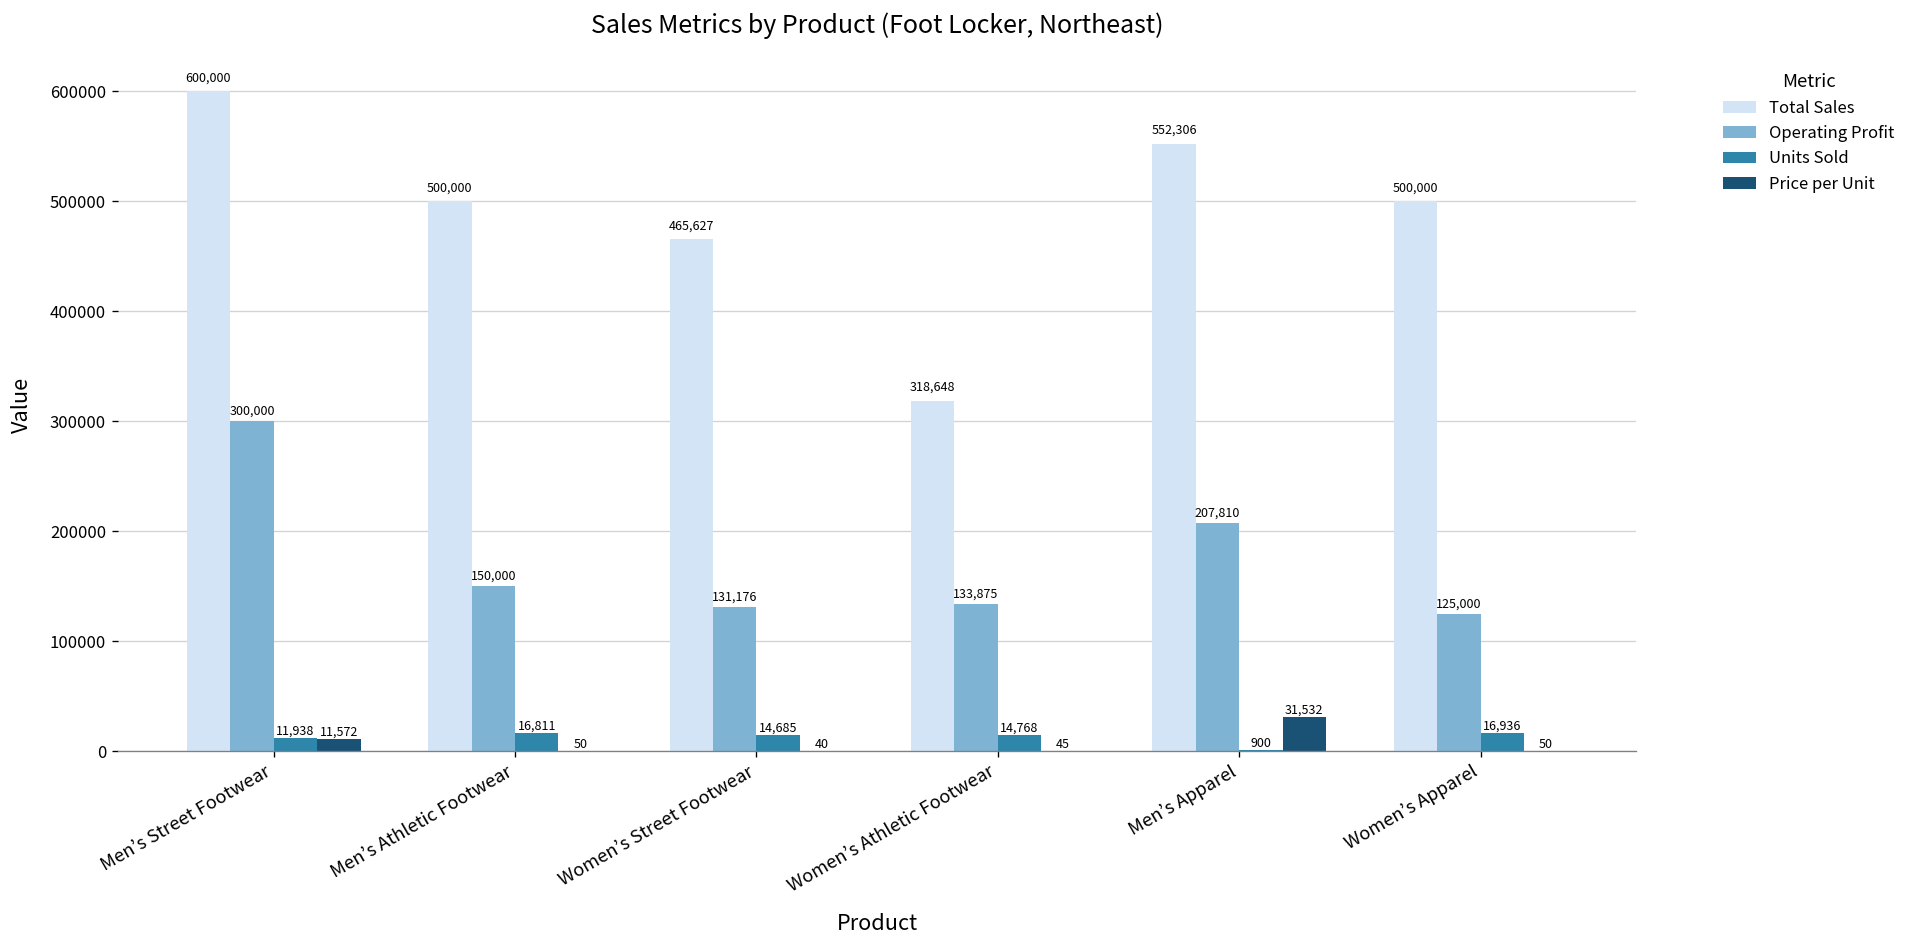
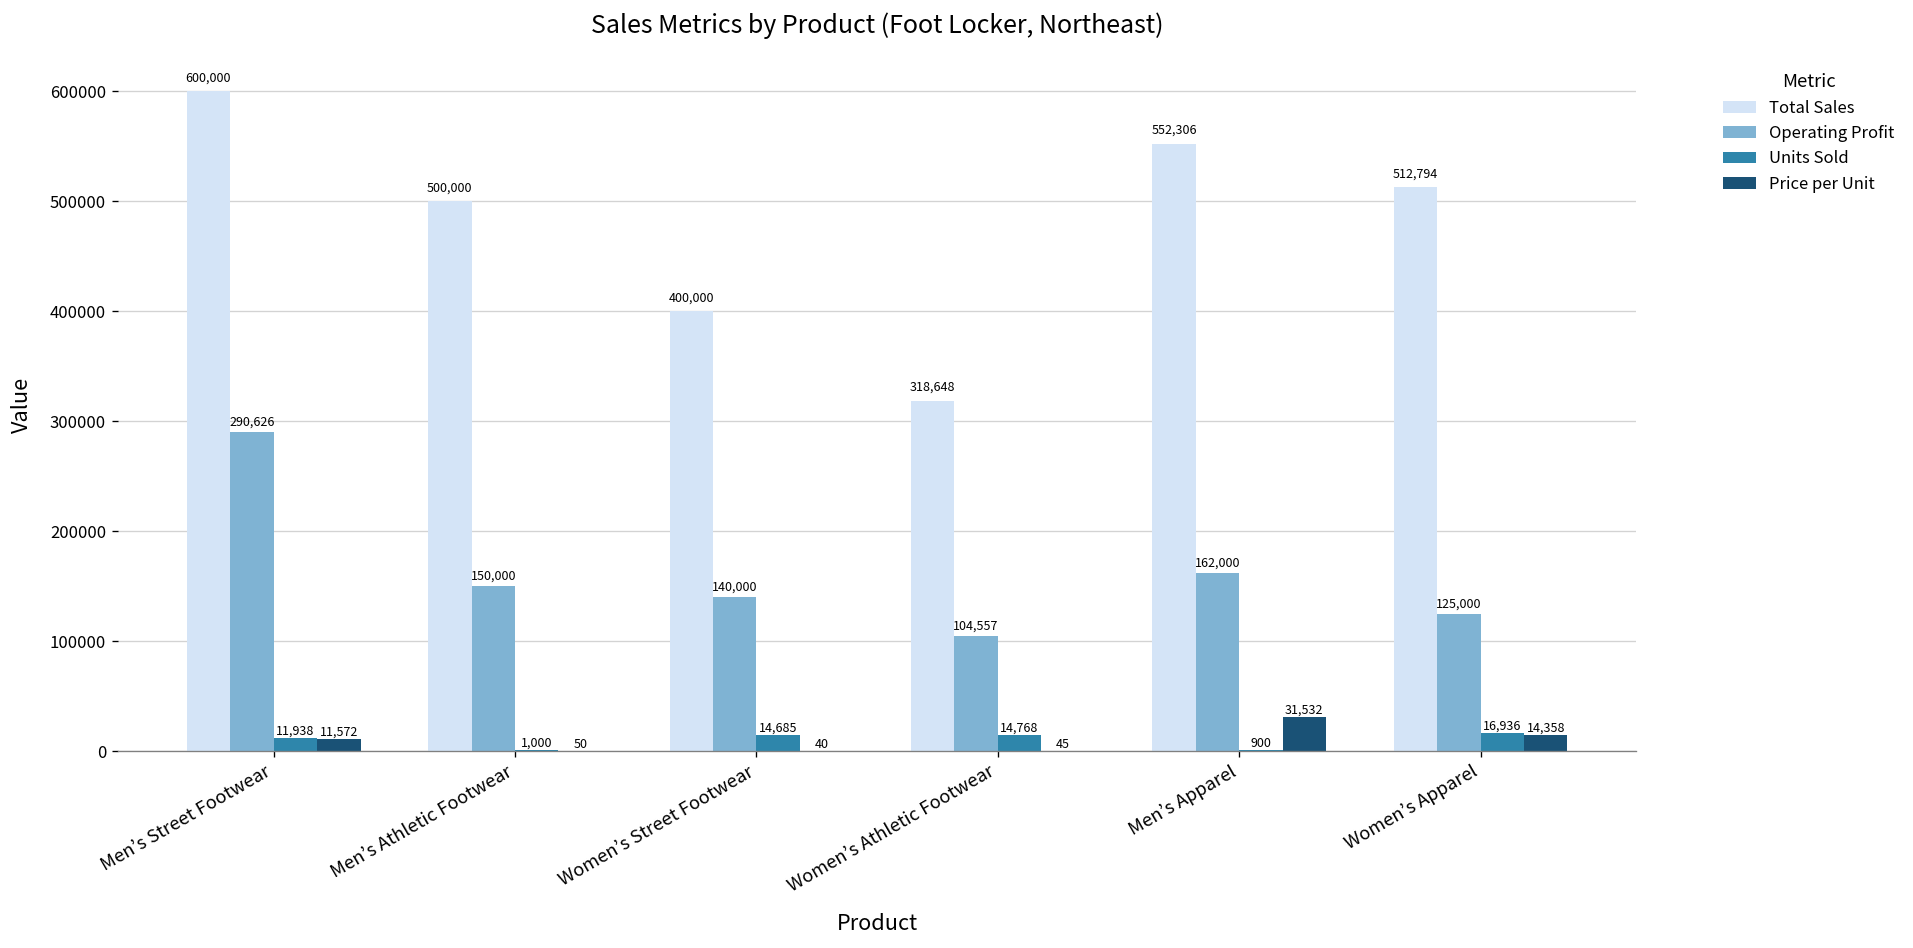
  {
    "Total Sales": {
      "Men’s Street Footwear": "600,000",
      "Men’s Athletic Footwear": "500,000",
-     "Women’s Street Footwear": "465,627",
+     "Women’s Street Footwear": "400,000",
      "Women’s Athletic Footwear": "318,648",
      "Men’s Apparel": "552,306",
-     "Women’s Apparel": "500,000"
+     "Women’s Apparel": "512,794"
    },
    "Operating Profit": {
-     "Men’s Street Footwear": "300,000",
+     "Men’s Street Footwear": "290,626",
      "Men’s Athletic Footwear": "150,000",
-     "Women’s Street Footwear": "131,176",
-     "Women’s Athletic Footwear": "133,875",
-     "Men’s Apparel": "207,810",
+     "Women’s Street Footwear": "140,000",
+     "Women’s Athletic Footwear": "104,557",
+     "Men’s Apparel": "162,000",
      "Women’s Apparel": "125,000"
    },
    "Units Sold": {
      "Men’s Street Footwear": "11,938",
-     "Men’s Athletic Footwear": "16,811",
+     "Men’s Athletic Footwear": "1,000",
      "Women’s Street Footwear": "14,685",
      "Women’s Athletic Footwear": "14,768",
      "Men’s Apparel": "900",
      "Women’s Apparel": "16,936"
    },
    "Price per Unit": {
      "Men’s Street Footwear": "11,572",
      "Men’s Athletic Footwear": "50",
      "Women’s Street Footwear": "40",
      "Women’s Athletic Footwear": "45",
      "Men’s Apparel": "31,532",
-     "Women’s Apparel": "50"
+     "Women’s Apparel": "14,358"
    }
  }
